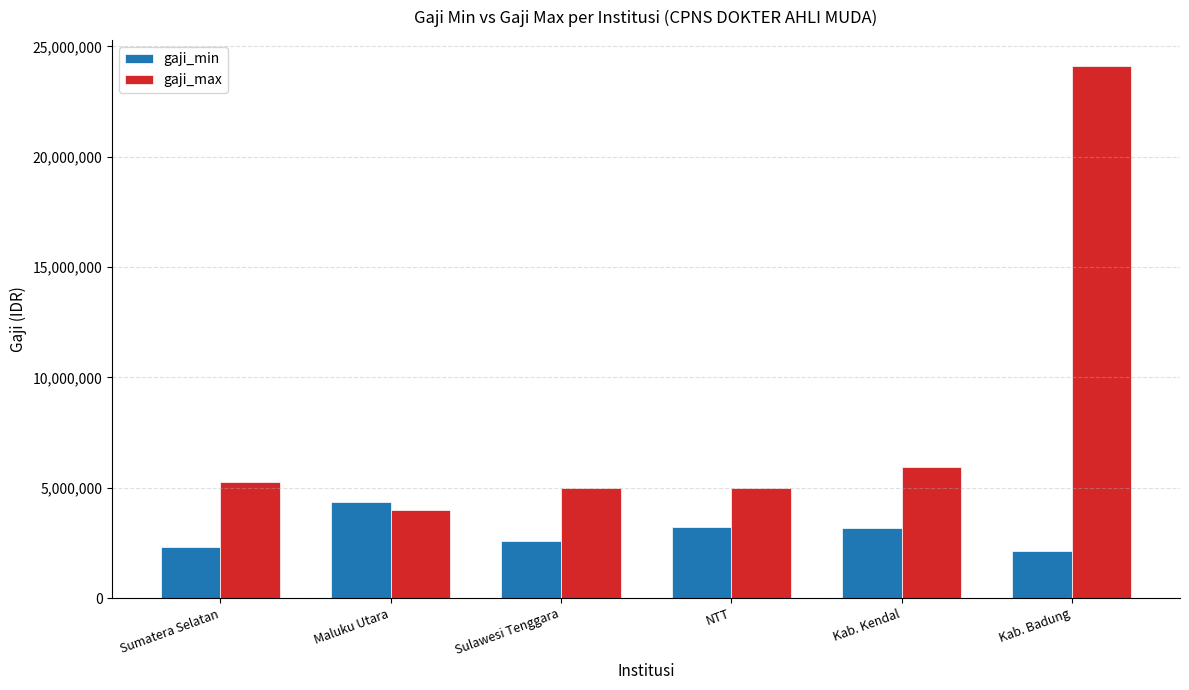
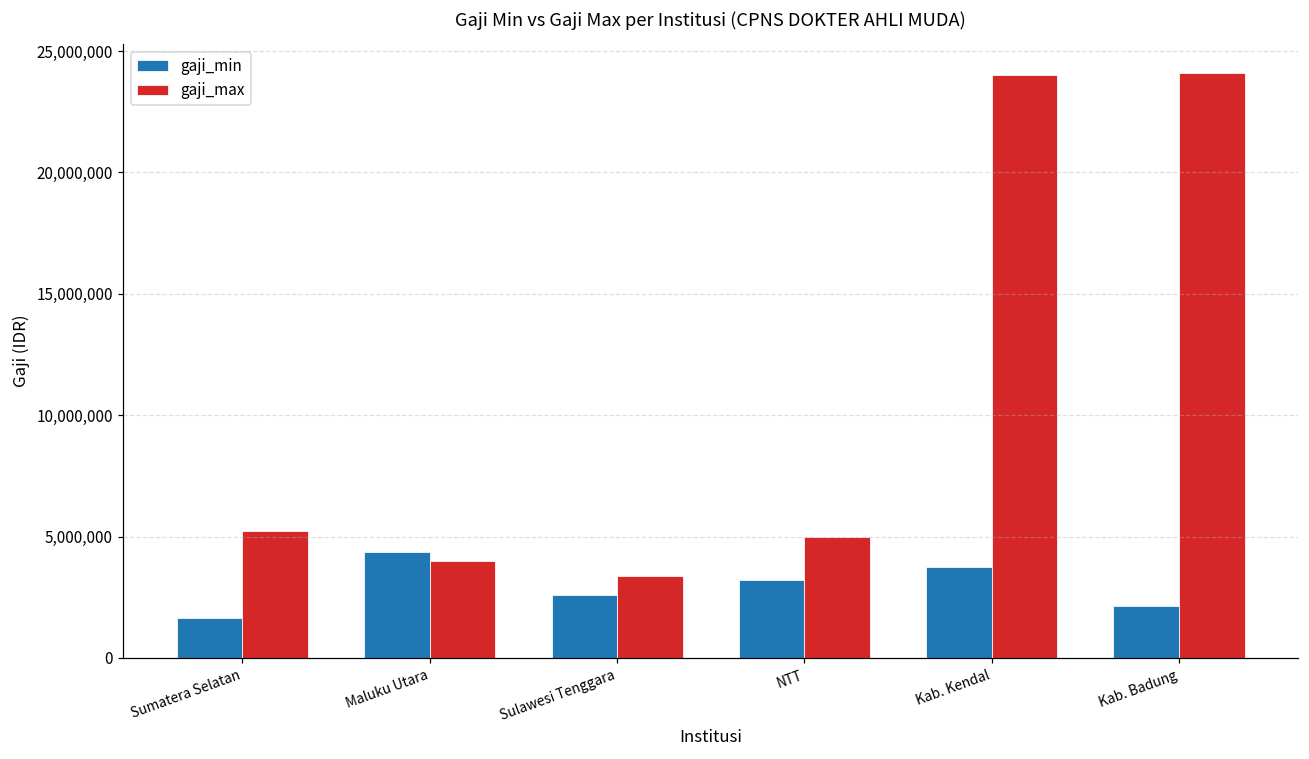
  {
    "gaji_min": {
-     "Sumatera Selatan": "2,300,000",
+     "Sumatera Selatan": "1,700,000",
      "Maluku Utara": "4,400,000",
      "Sulawesi Tenggara": "2,600,000",
      "NTT": "3,200,000",
-     "Kab. Kendal": "3,200,000",
+     "Kab. Kendal": "3,700,000",
      "Kab. Badung": "2,100,000"
    },
    "gaji_max": {
      "Sumatera Selatan": "5,200,000",
      "Maluku Utara": "4,000,000",
-     "Sulawesi Tenggara": "5,000,000",
+     "Sulawesi Tenggara": "3,400,000",
      "NTT": "5,000,000",
-     "Kab. Kendal": "5,900,000",
+     "Kab. Kendal": "24,000,000",
      "Kab. Badung": "24,100,000"
    }
  }
